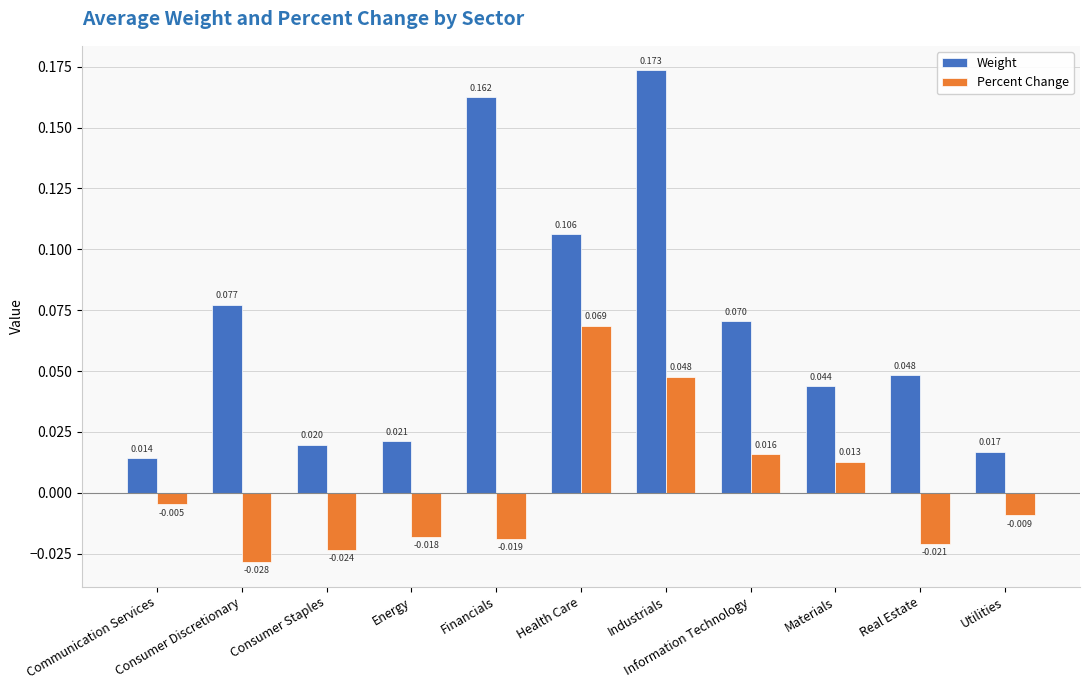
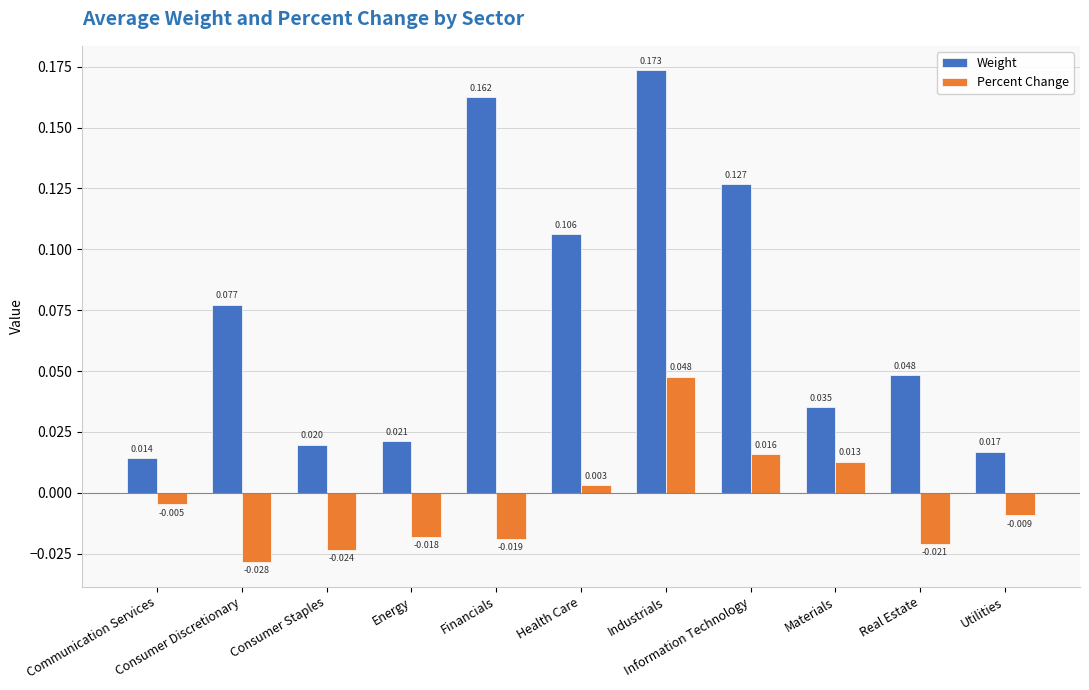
  {
    "Weight": {
      "Communication Services": 0.014,
      "Consumer Discretionary": 0.077,
      "Consumer Staples": 0.020,
      "Energy": 0.021,
      "Financials": 0.162,
      "Health Care": 0.106,
      "Industrials": 0.173,
-     "Information Technology": 0.070,
-     "Materials": 0.044,
+     "Information Technology": 0.127,
+     "Materials": 0.035,
      "Real Estate": 0.048,
      "Utilities": 0.017
    },
    "Percent Change": {
      "Communication Services": -0.005,
      "Consumer Discretionary": -0.028,
      "Consumer Staples": -0.024,
      "Energy": -0.018,
      "Financials": -0.019,
-     "Health Care": 0.069,
+     "Health Care": 0.003,
      "Industrials": 0.048,
      "Information Technology": 0.016,
      "Materials": 0.013,
      "Real Estate": -0.021,
      "Utilities": -0.009
    }
  }
